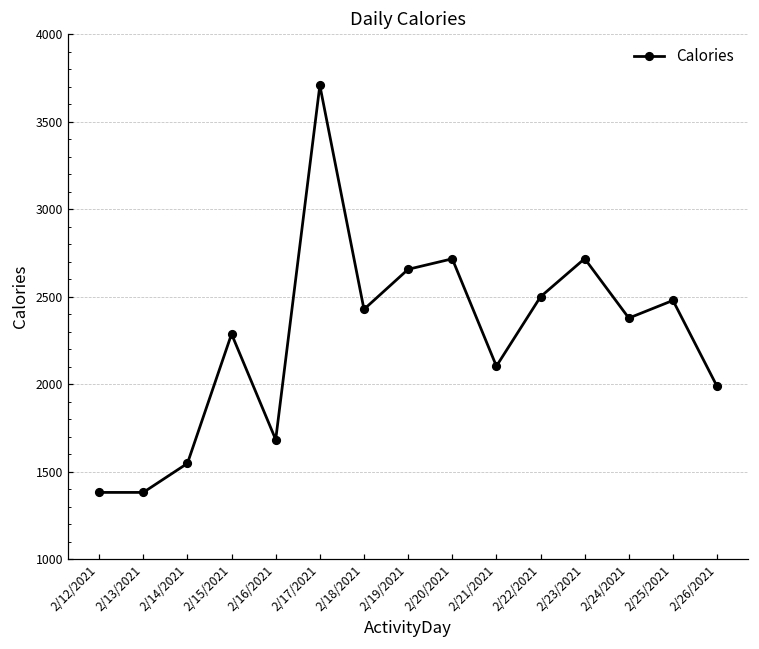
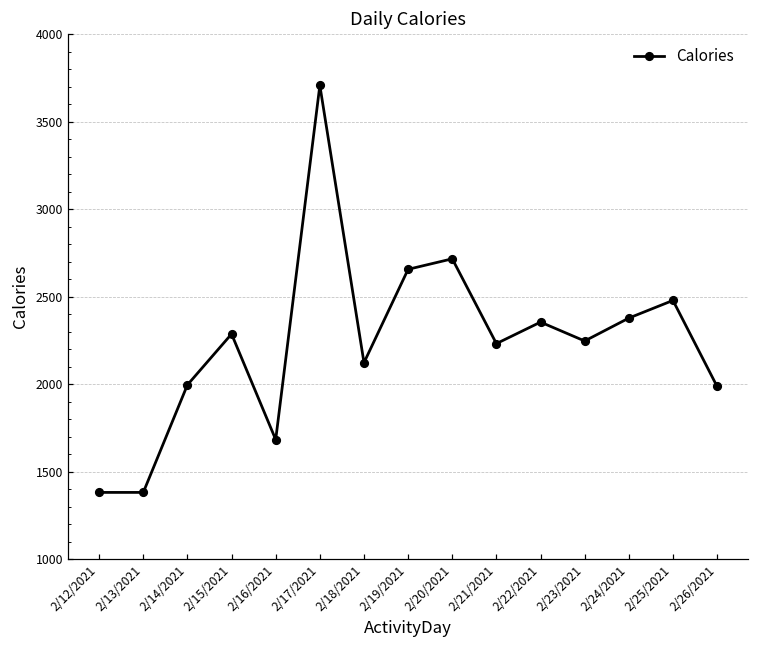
  {
    "2/12/2021": 1380,
    "2/13/2021": 1380,
-   "2/14/2021": 1550,
+   "2/14/2021": 2000,
    "2/15/2021": 2290,
    "2/16/2021": 1680,
    "2/17/2021": 3710,
-   "2/18/2021": 2430,
+   "2/18/2021": 2120,
    "2/19/2021": 2660,
    "2/20/2021": 2720,
-   "2/21/2021": 2100,
-   "2/22/2021": 2500,
-   "2/23/2021": 2720,
+   "2/21/2021": 2230,
+   "2/22/2021": 2360,
+   "2/23/2021": 2250,
    "2/24/2021": 2380,
    "2/25/2021": 2480,
    "2/26/2021": 1990
  }
